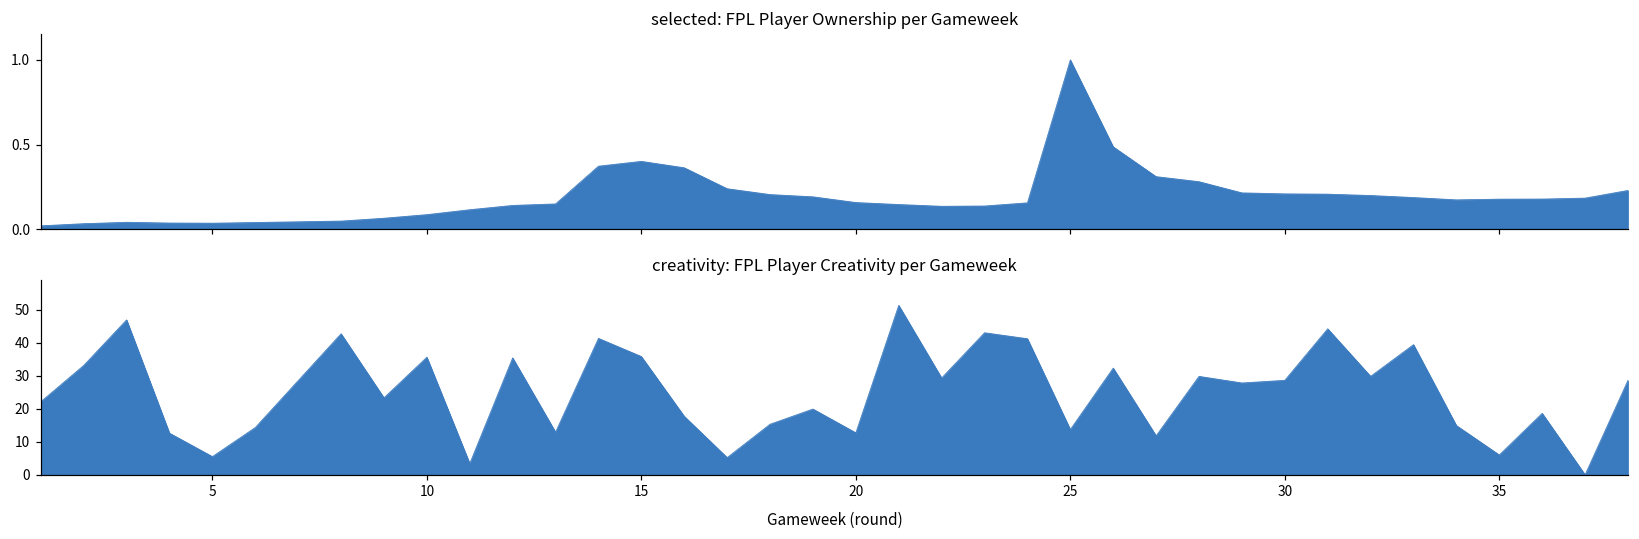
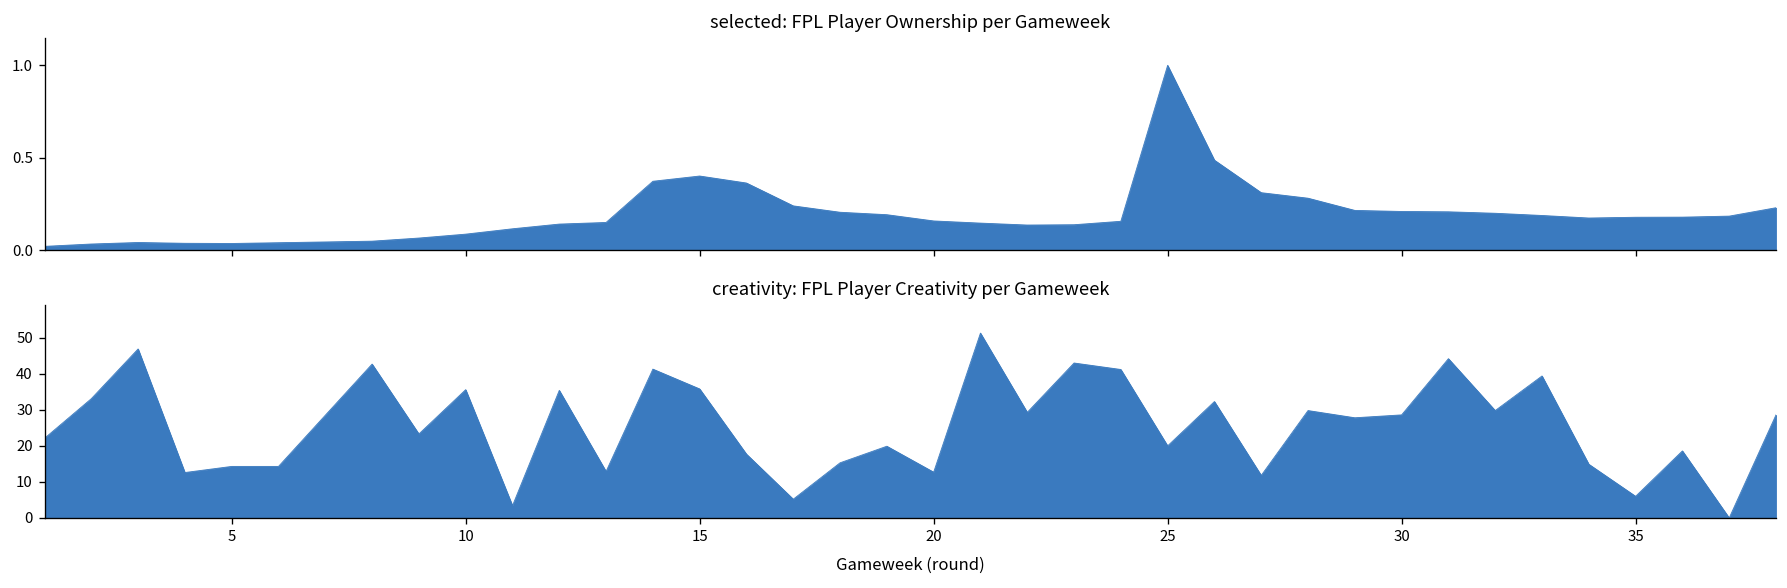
  {
    "creativity: FPL Player Creativity per Gameweek": {
-     "5": 6,
+     "5": 14,
      "10": 36,
      "15": 36,
      "20": 13,
-     "25": 14,
+     "25": 20,
      "30": 29,
      "35": 6
    }
  }
